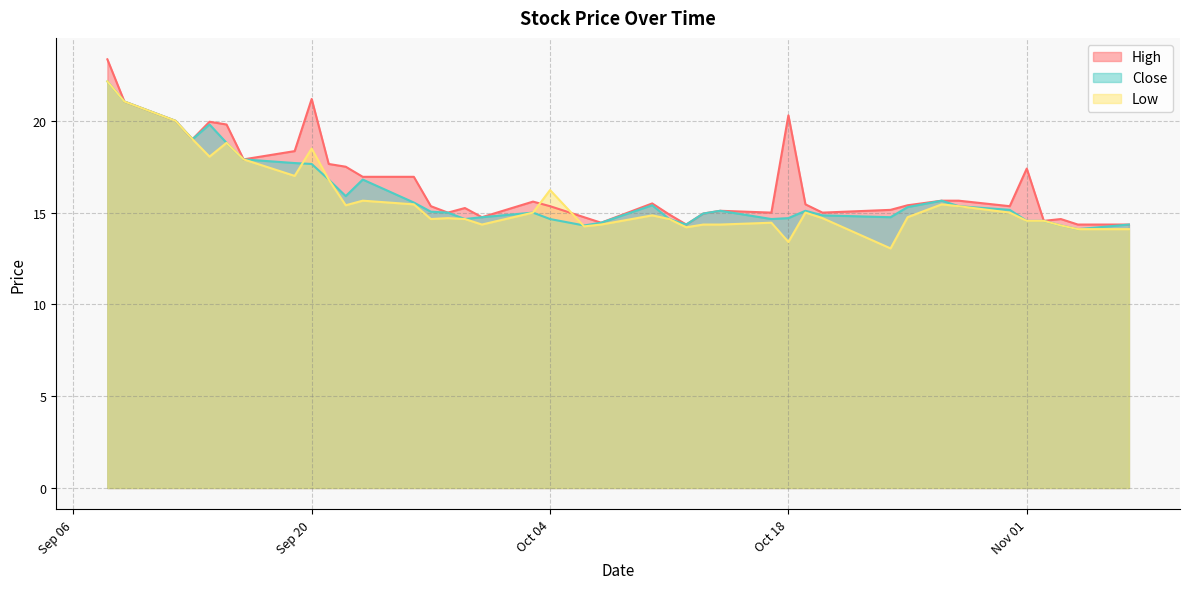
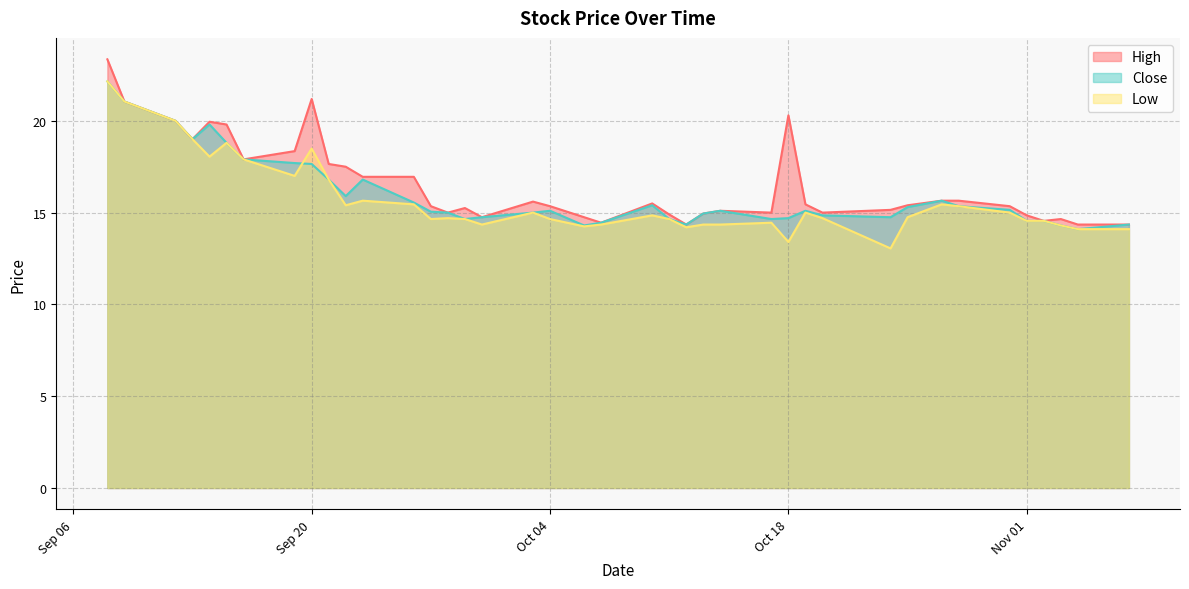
  {
    "High": {
      "Sep 20": 21.2,
      "Oct 04": 15.4,
      "Oct 18": 20.3,
-     "Nov 01": 17.4
+     "Nov 01": 14.9
    },
    "Close": {
      "Sep 20": 17.7,
-     "Oct 04": 14.7,
+     "Oct 04": 15.1,
      "Oct 18": 14.7
    },
    "Low": {
      "Sep 20": 18.5,
-     "Oct 04": 16.2,
+     "Oct 04": 14.7,
      "Oct 18": 13.4
    }
  }
